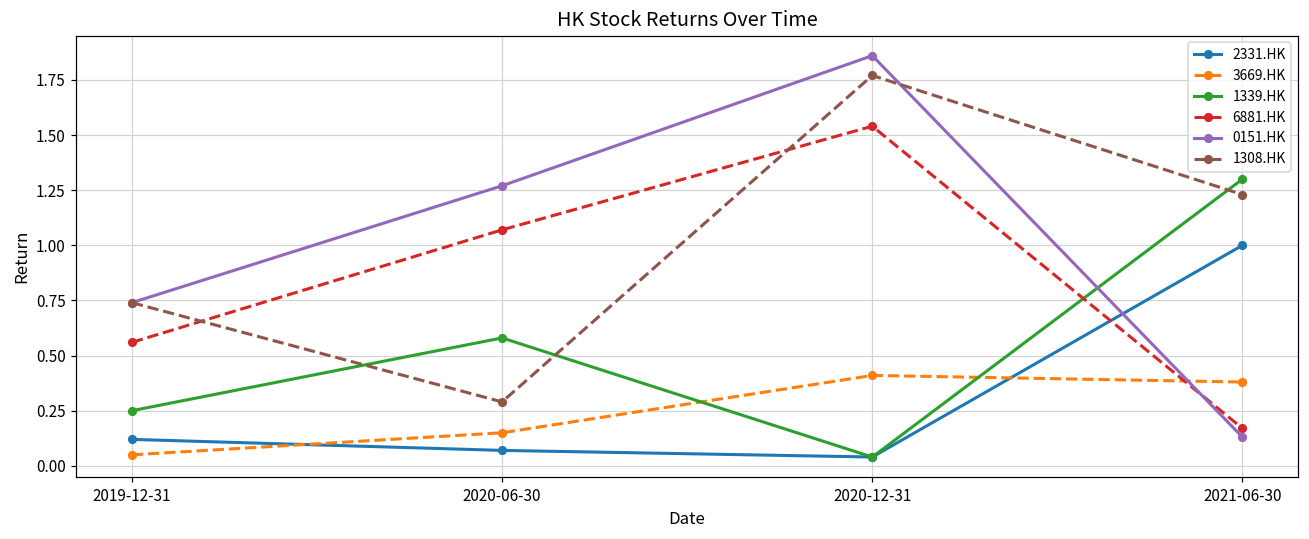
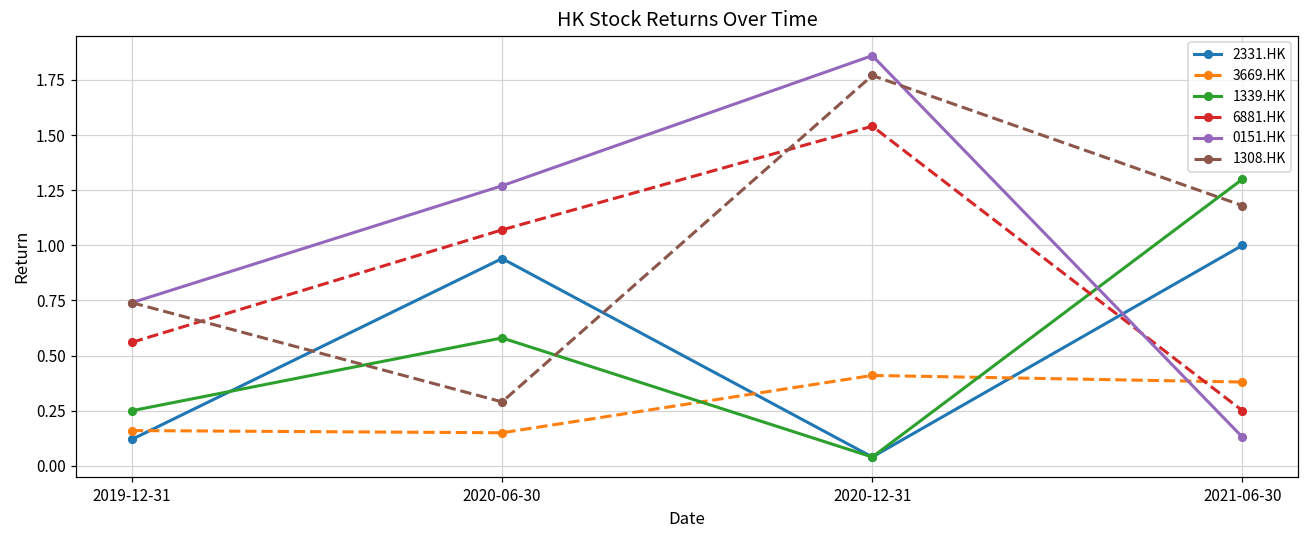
  {
    "2331.HK": {
      "2019-12-31": 0.12,
-     "2020-06-30": 0.07,
+     "2020-06-30": 0.94,
      "2021-06-30": 1.00
    },
    "3669.HK": {
-     "2019-12-31": 0.05,
+     "2019-12-31": 0.16,
      "2020-06-30": 0.15,
      "2020-12-31": 0.41,
      "2021-06-30": 0.38
    },
    "1339.HK": {
      "2019-12-31": 0.25,
      "2020-06-30": 0.58,
      "2021-06-30": 1.30
    },
    "6881.HK": {
      "2019-12-31": 0.56,
      "2020-06-30": 1.07,
      "2020-12-31": 1.54,
-     "2021-06-30": 0.17
+     "2021-06-30": 0.25
    },
    "0151.HK": {
      "2020-06-30": 1.27,
      "2020-12-31": 1.86,
      "2021-06-30": 0.13
    },
    "1308.HK": {
      "2020-06-30": 0.29,
      "2020-12-31": 1.77,
-     "2021-06-30": 1.23
+     "2021-06-30": 1.18
    }
  }
